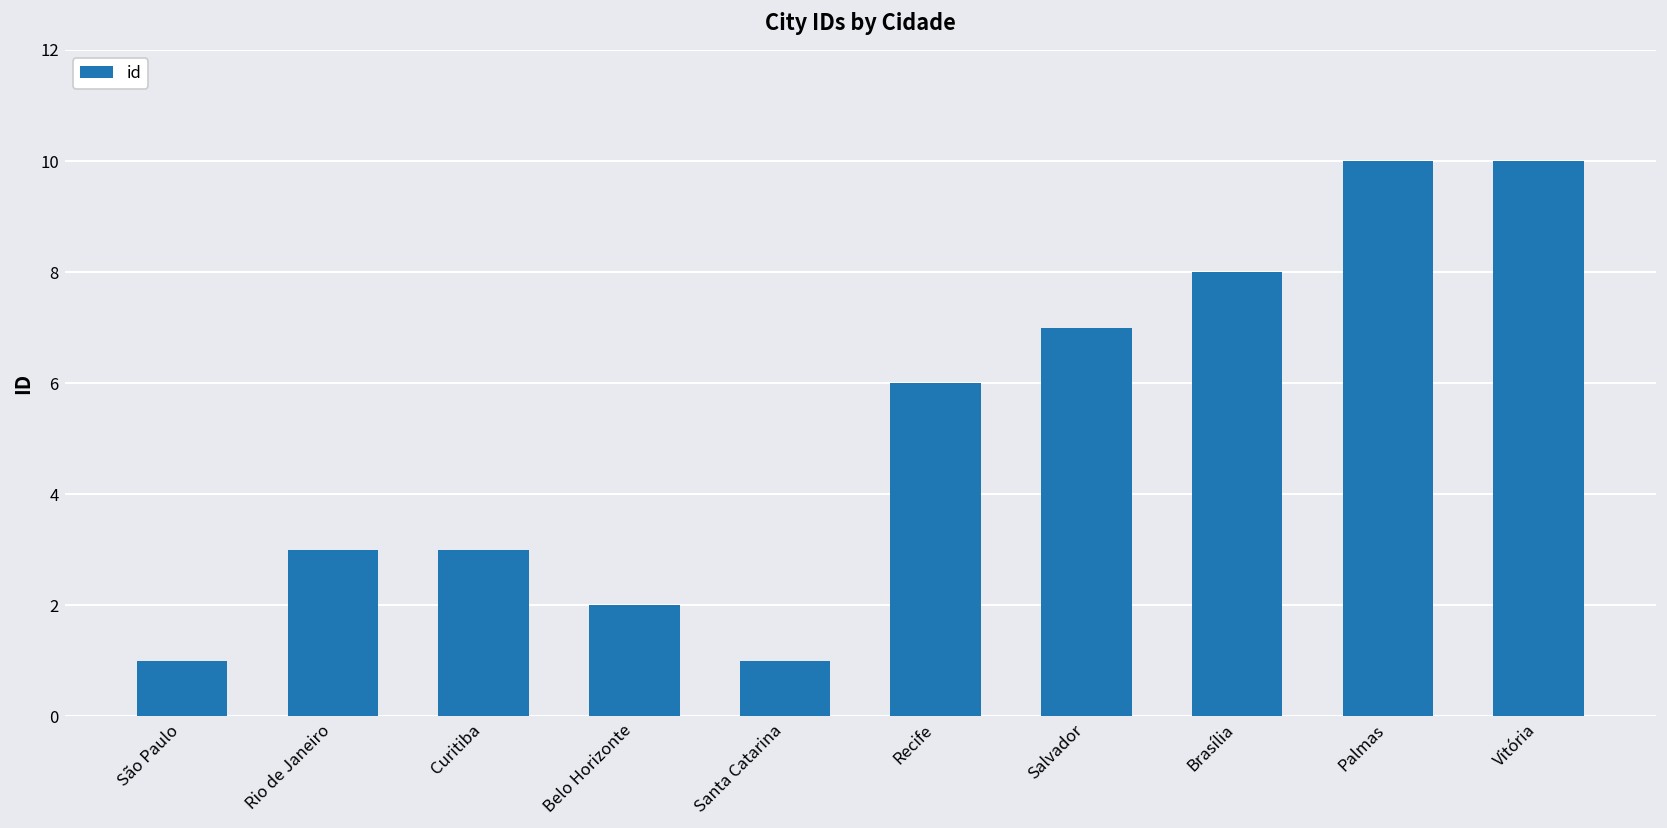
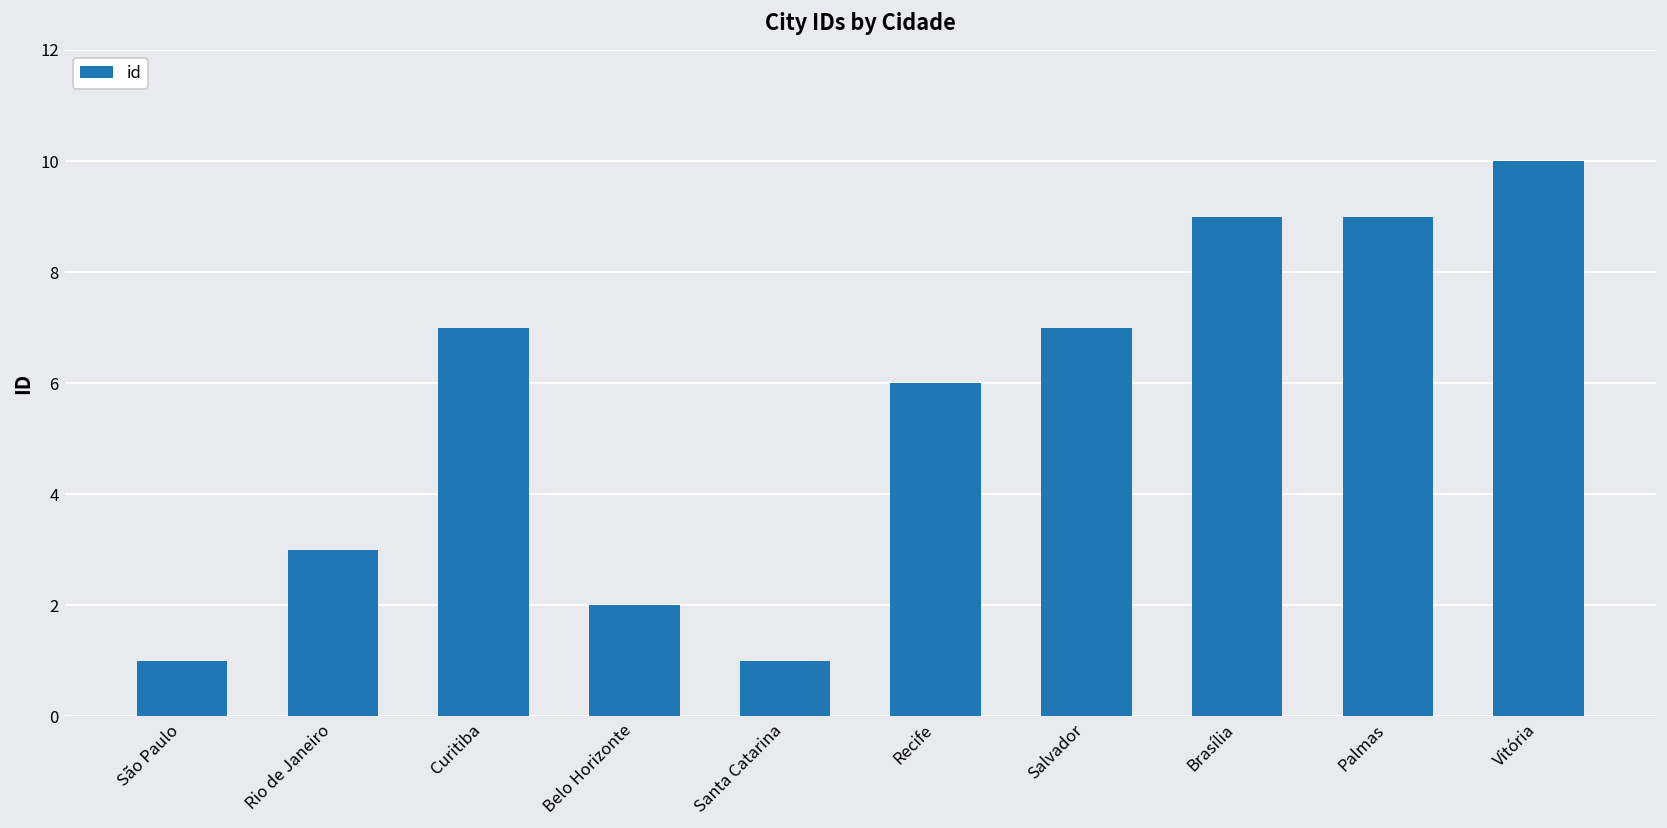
  {
    "São Paulo": 1,
    "Rio de Janeiro": 3,
-   "Curitiba": 3,
+   "Curitiba": 7,
    "Belo Horizonte": 2,
    "Santa Catarina": 1,
    "Recife": 6,
    "Salvador": 7,
-   "Brasília": 8,
-   "Palmas": 10,
+   "Brasília": 9,
+   "Palmas": 9,
    "Vitória": 10
  }
